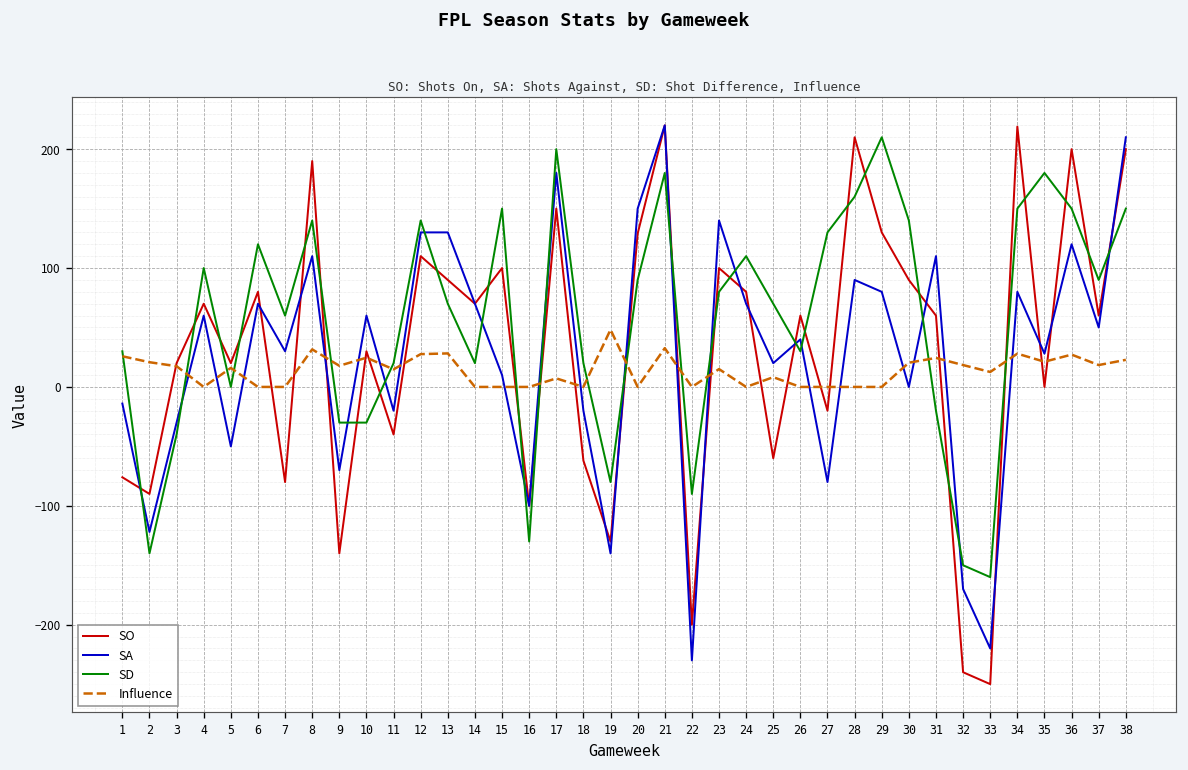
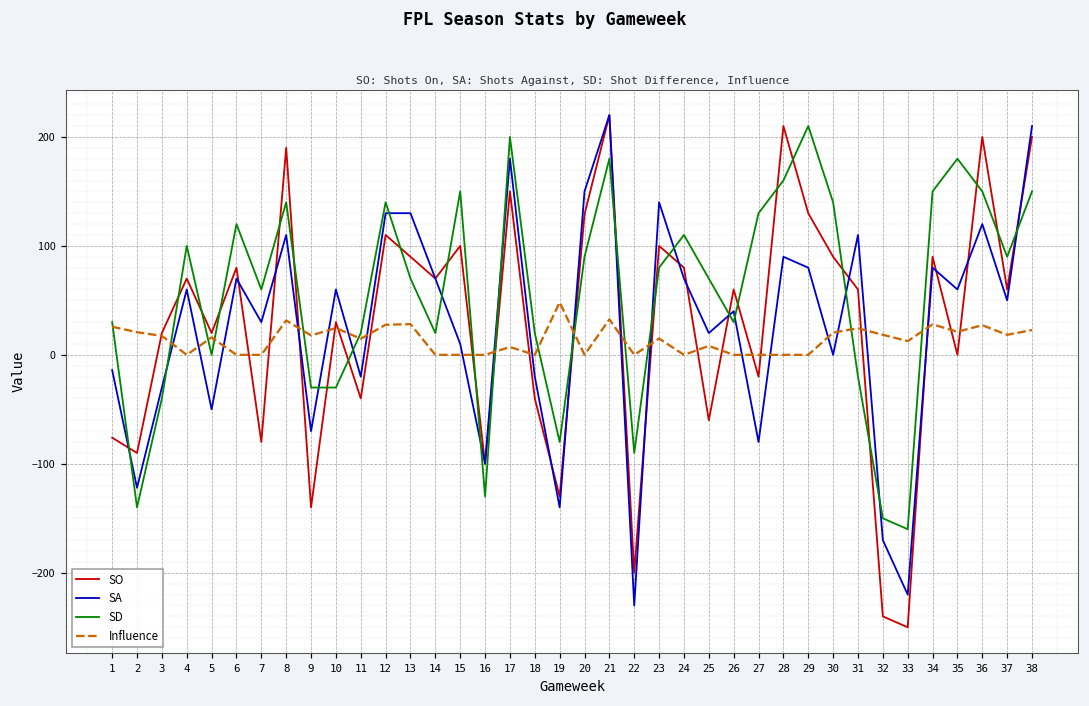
  {
    "SO": {
      "1": -80,
      "2": -90,
      "4": 70,
      "5": 20,
      "6": 80,
      "7": -80,
      "8": 190,
      "9": -140,
      "10": 30,
      "11": -40,
      "12": 110,
      "13": 90,
      "15": 100,
      "17": 150,
-     "18": -60,
+     "18": -40,
      "19": -130,
      "20": 130,
      "22": -200,
      "23": 100,
      "24": 80,
      "25": -60,
      "26": 60,
      "27": -20,
      "28": 210,
      "29": 130,
      "30": 90,
      "31": 60,
      "32": -240,
      "33": -250,
-     "34": 220,
+     "34": 90,
      "35": 0,
      "36": 200,
      "37": 60,
      "38": 200
    },
    "SA": {
      "1": -10,
      "2": -120,
      "3": -30,
      "4": 60,
      "5": -50,
      "6": 70,
      "7": 30,
      "8": 110,
      "9": -70,
      "10": 60,
      "11": -20,
      "12": 130,
      "13": 130,
      "15": 10,
      "17": 180,
      "18": -20,
      "19": -140,
      "20": 150,
      "22": -230,
      "23": 140,
      "24": 70,
      "25": 20,
      "26": 40,
      "27": -80,
      "28": 90,
      "29": 80,
      "30": 0,
      "31": 110,
      "32": -170,
      "33": -220,
      "34": 80,
-     "35": 30,
+     "35": 60,
      "36": 120,
      "37": 50,
      "38": 210
    },
    "SD": {
      "1": 30,
      "2": -140,
      "3": -40,
      "4": 100,
      "5": 0,
      "6": 120,
      "7": 60,
      "8": 140,
      "9": -30,
      "10": -30,
      "11": 20,
      "12": 140,
      "13": 70,
      "14": 20,
      "15": 150,
      "16": -130,
      "17": 200,
      "18": 20,
      "19": -80,
      "20": 90,
      "21": 180,
      "22": -90,
      "23": 80,
      "24": 110,
      "25": 70,
      "26": 30,
      "27": 130,
      "28": 160,
      "29": 210,
      "30": 140,
      "31": -20,
      "32": -150,
      "33": -160,
      "34": 150,
      "35": 180,
      "36": 150,
      "37": 90,
      "38": 150
    },
    "Influence": {
      "1": 30,
      "2": 20,
      "4": 0,
      "5": 20,
      "6": 0,
      "7": 0,
      "8": 30,
      "9": 20,
      "10": 20,
      "11": 10,
      "12": 30,
      "13": 30,
      "14": 0,
      "15": 0,
      "16": 0,
      "17": 10,
      "18": 0,
      "19": 50,
      "20": 0,
      "21": 30,
      "22": 0,
      "23": 20,
      "24": 0,
      "25": 10,
      "26": 0,
      "27": 0,
      "28": 0,
      "29": 0,
      "30": 20,
      "31": 20,
      "32": 20,
      "33": 10,
      "34": 30,
      "35": 20,
      "36": 30,
      "37": 20,
      "38": 20
    }
  }
